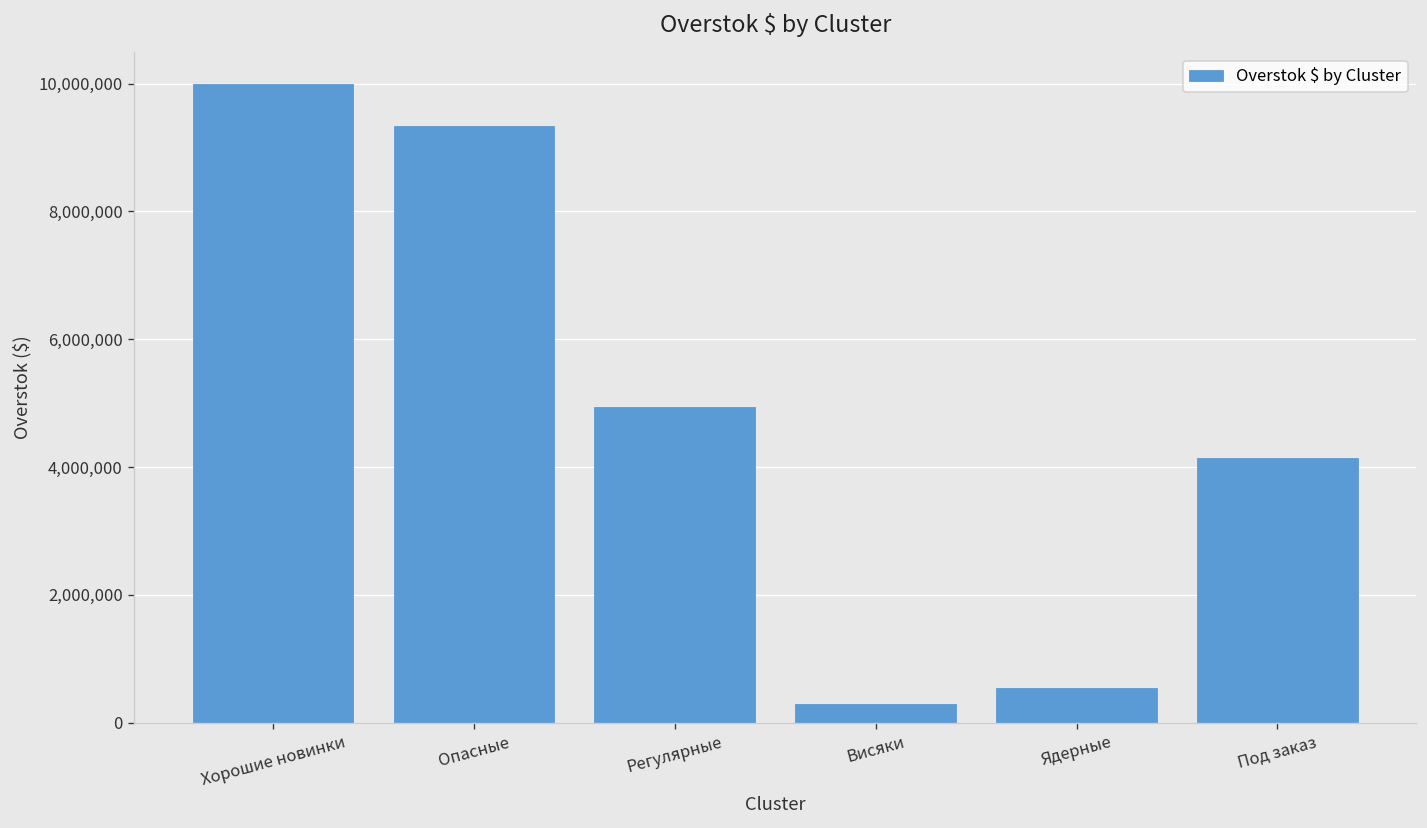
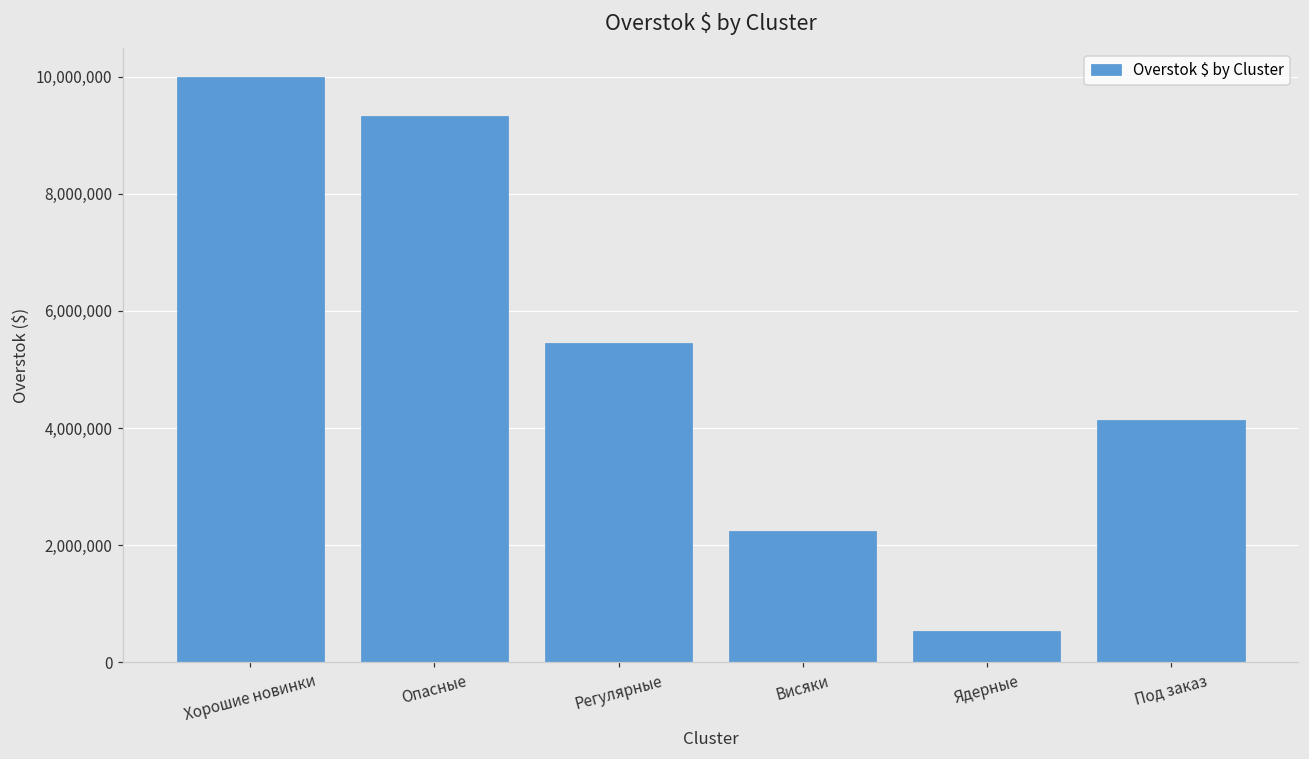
  {
    "Хорошие новинки": "10,000,000",
    "Опасные": "9,300,000",
-   "Регулярные": "4,900,000",
-   "Висяки": "300,000",
+   "Регулярные": "5,500,000",
+   "Висяки": "2,200,000",
    "Ядерные": "500,000",
    "Под заказ": "4,100,000"
  }
